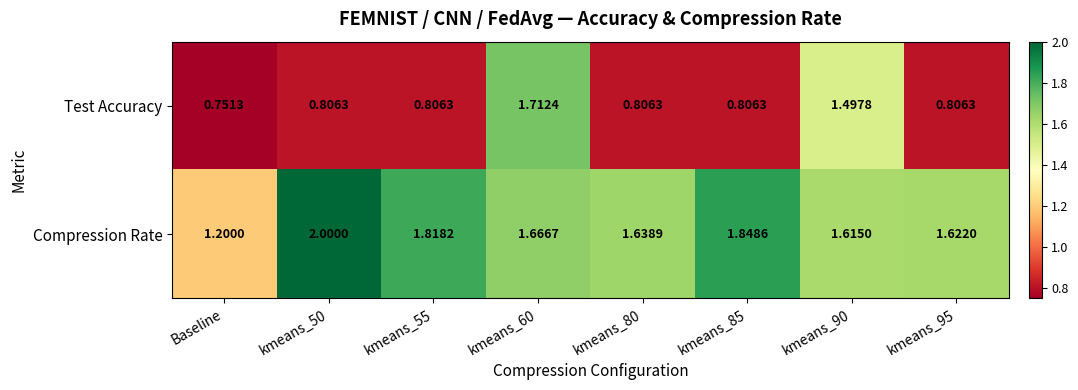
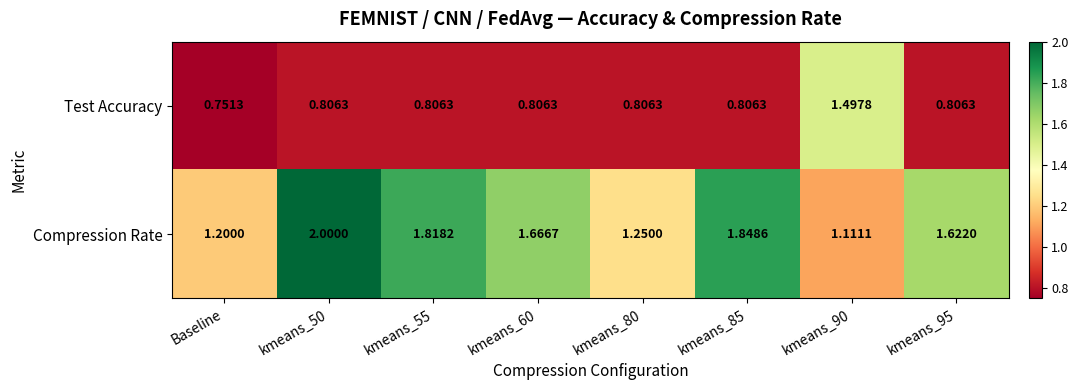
  {
    "Test Accuracy": {
      "Baseline": 0.7513,
      "kmeans_50": 0.8063,
      "kmeans_55": 0.8063,
-     "kmeans_60": 1.7124,
+     "kmeans_60": 0.8063,
      "kmeans_80": 0.8063,
      "kmeans_85": 0.8063,
      "kmeans_90": 1.4978,
      "kmeans_95": 0.8063
    },
    "Compression Rate": {
      "Baseline": 1.2000,
      "kmeans_50": 2.0000,
      "kmeans_55": 1.8182,
      "kmeans_60": 1.6667,
-     "kmeans_80": 1.6389,
+     "kmeans_80": 1.2500,
      "kmeans_85": 1.8486,
-     "kmeans_90": 1.6150,
+     "kmeans_90": 1.1111,
      "kmeans_95": 1.6220
    }
  }
